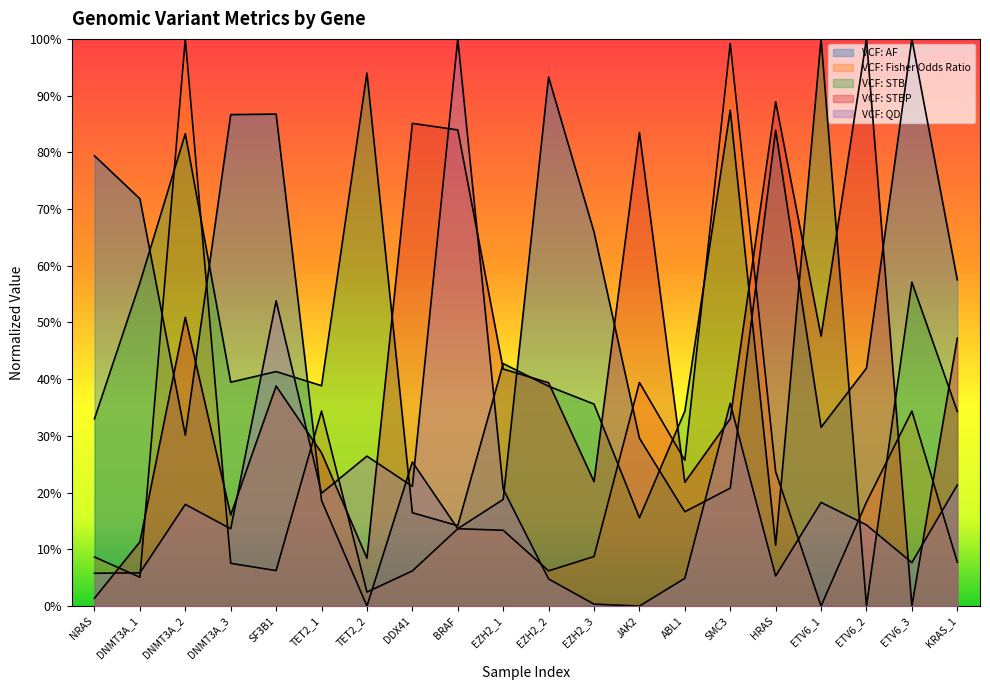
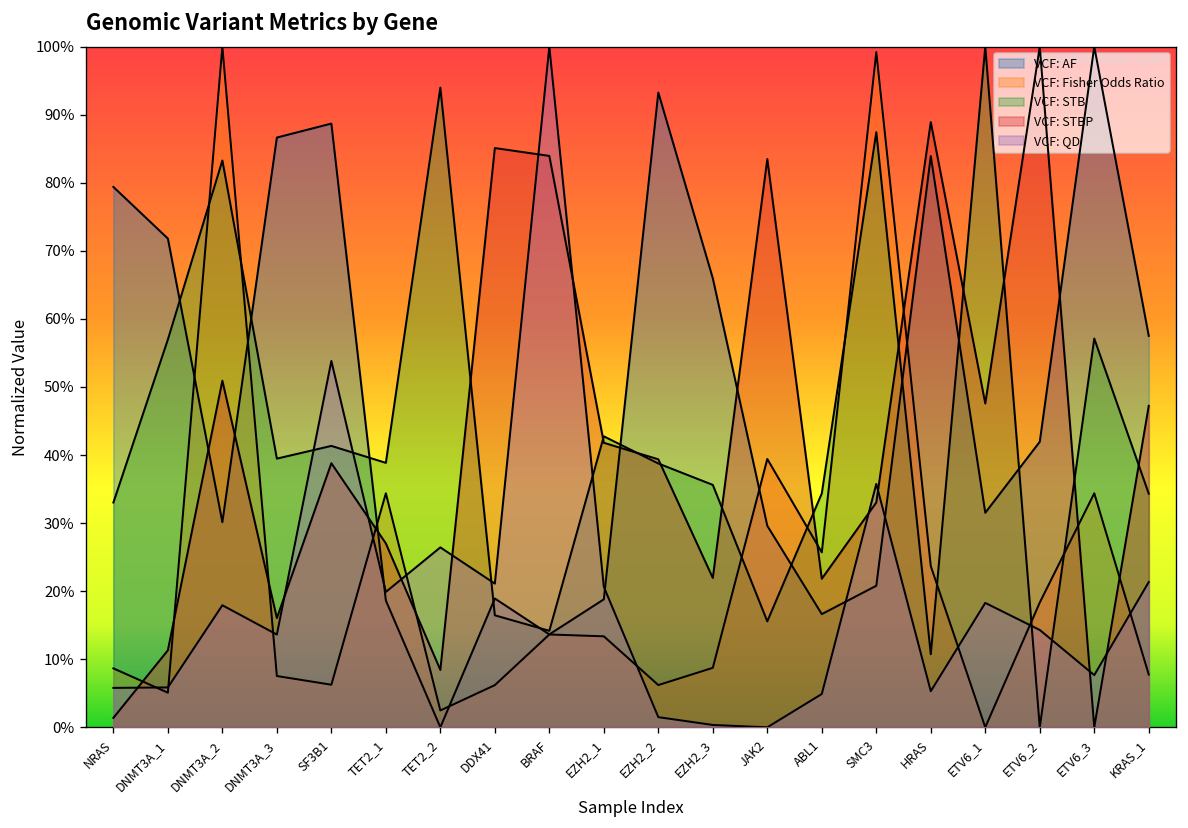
  {
    "VCF: AF": {
      "NRAS": "79%",
      "DNMT3A_1": "72%",
      "DNMT3A_2": "30%",
      "DNMT3A_3": "87%",
-     "SF3B1": "87%",
+     "SF3B1": "89%",
      "TET2_1": "19%",
      "TET2_2": "0%",
-     "DDX41": "25%",
+     "DDX41": "19%",
      "EZH2_1": "19%",
      "EZH2_2": "93%",
      "EZH2_3": "66%",
      "JAK2": "30%",
      "ABL1": "17%",
      "SMC3": "21%",
      "HRAS": "84%",
      "ETV6_1": "32%",
      "ETV6_2": "42%",
      "ETV6_3": "100%",
      "KRAS_1": "58%"
    },
    "VCF: STB": {
      "NRAS": "33%",
      "DNMT3A_1": "57%",
      "DNMT3A_2": "83%",
      "DNMT3A_3": "39%",
      "SF3B1": "41%",
      "TET2_1": "39%",
      "TET2_2": "94%",
      "DDX41": "16%",
      "BRAF": "14%",
      "EZH2_1": "43%",
      "EZH2_2": "39%",
      "EZH2_3": "36%",
      "JAK2": "16%",
      "ABL1": "34%",
      "SMC3": "87%",
      "HRAS": "11%",
      "ETV6_1": "100%",
      "ETV6_2": "0%",
      "ETV6_3": "57%",
      "KRAS_1": "34%"
    },
    "VCF: QD": {
      "NRAS": "6%",
      "DNMT3A_1": "6%",
      "DNMT3A_2": "18%",
      "DNMT3A_3": "14%",
      "SF3B1": "54%",
      "TET2_1": "20%",
      "TET2_2": "26%",
      "DDX41": "21%",
      "BRAF": "100%",
      "EZH2_1": "21%",
-     "EZH2_2": "5%",
+     "EZH2_2": "1%",
      "EZH2_3": "0%",
      "JAK2": "0%",
      "ABL1": "5%",
      "SMC3": "36%",
      "HRAS": "5%",
      "ETV6_1": "18%",
      "ETV6_2": "14%",
      "ETV6_3": "8%",
      "KRAS_1": "21%"
    }
  }
